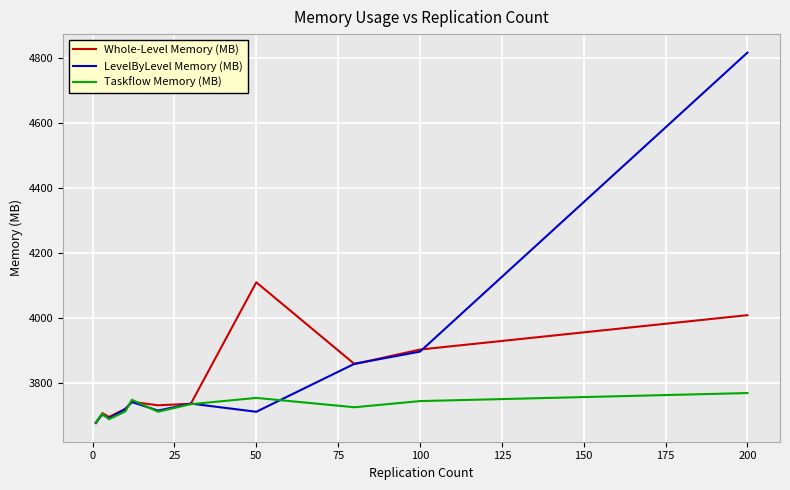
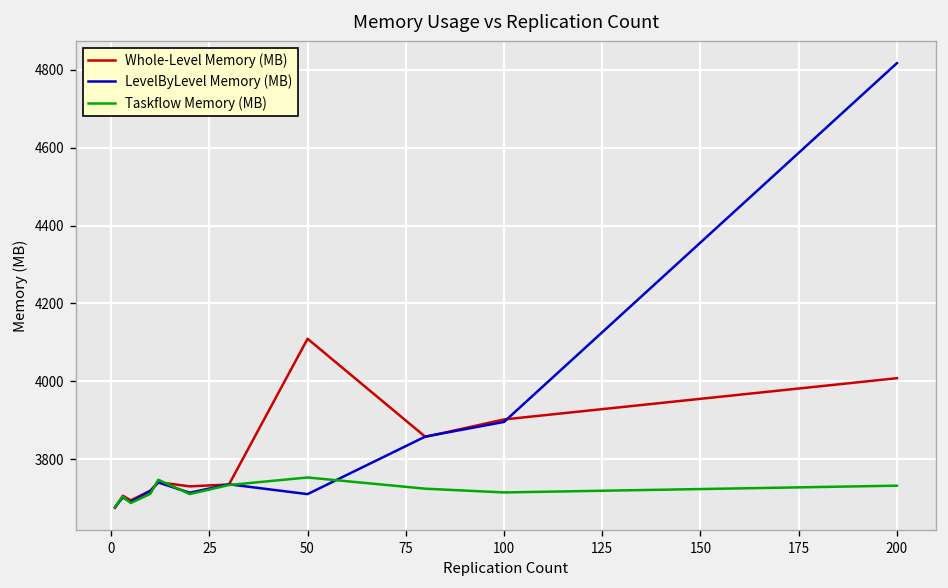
  {
    "Whole-Level Memory (MB)": {
      "50": 4110,
      "200": 4010
    },
    "LevelByLevel Memory (MB)": {
      "50": 3710,
      "200": 4820
    },
    "Taskflow Memory (MB)": {
      "50": 3750,
-     "100": 3740,
-     "200": 3770
+     "100": 3710,
+     "200": 3730
    }
  }
